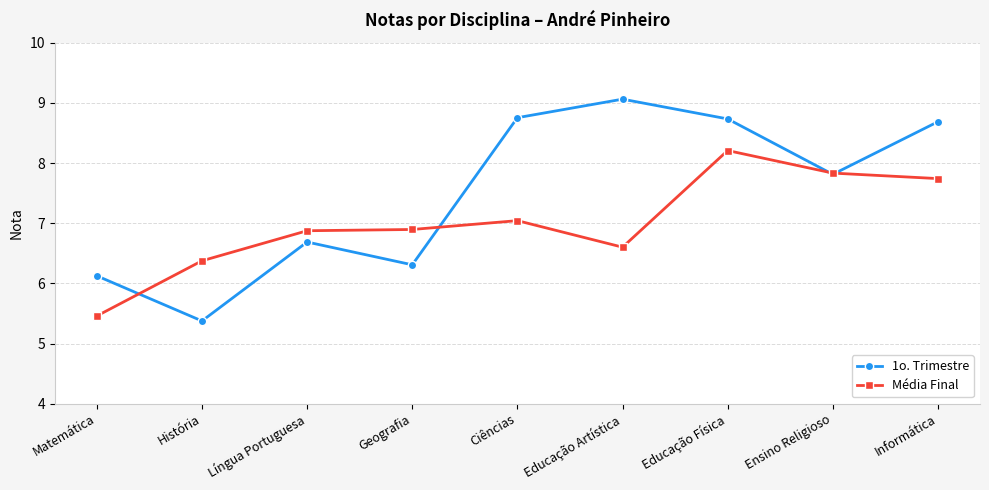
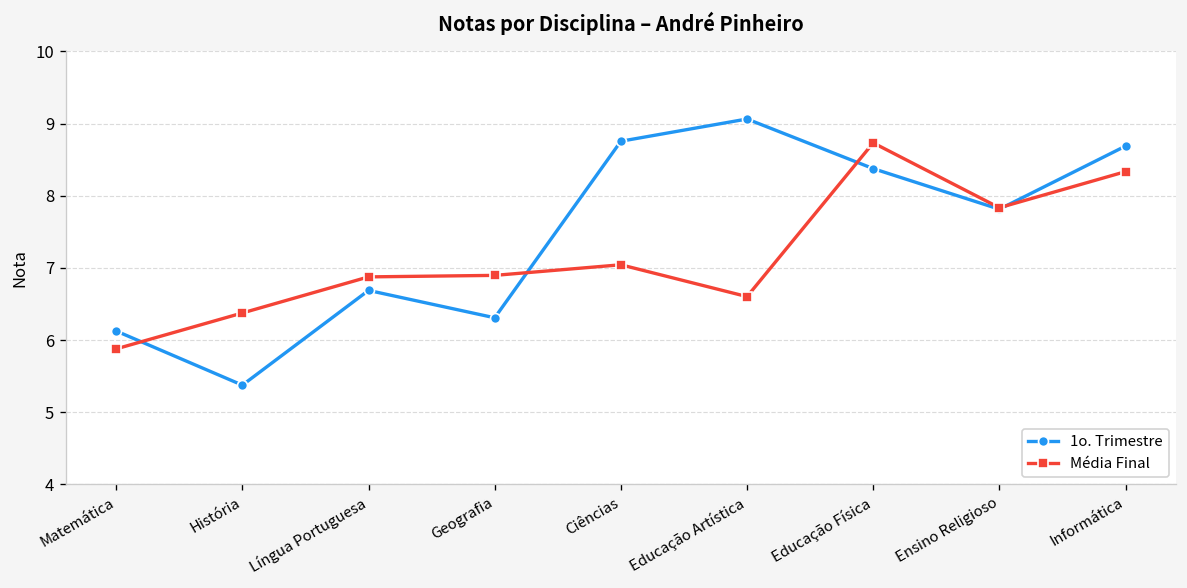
  {
    "1o. Trimestre": {
      "Matemática": 6.1,
      "História": 5.4,
      "Língua Portuguesa": 6.7,
      "Geografia": 6.3,
      "Ciências": 8.8,
      "Educação Artística": 9.1,
-     "Educação Física": 8.7,
+     "Educação Física": 8.4,
      "Informática": 8.7
    },
    "Média Final": {
-     "Matemática": 5.5,
+     "Matemática": 5.9,
      "História": 6.4,
      "Língua Portuguesa": 6.9,
      "Geografia": 6.9,
      "Ciências": 7.0,
      "Educação Artística": 6.6,
-     "Educação Física": 8.2,
-     "Informática": 7.7
+     "Educação Física": 8.7,
+     "Informática": 8.3
    }
  }
